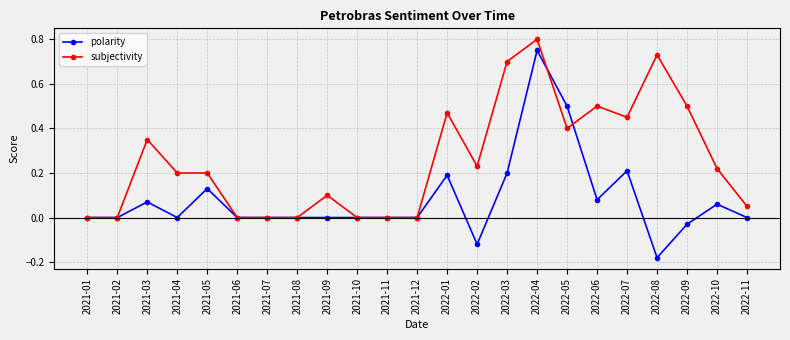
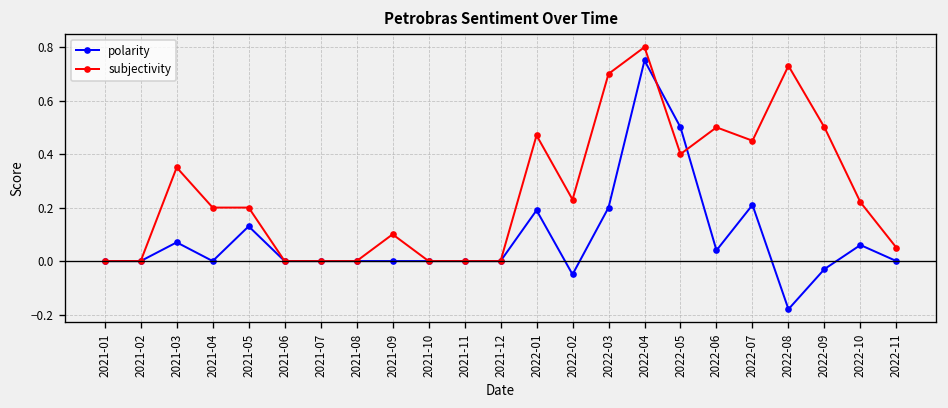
  {
    "polarity": {
      "2021-03": 0.07,
      "2021-04": 0.00,
      "2021-05": 0.13,
      "2021-09": 0.00,
      "2022-01": 0.19,
-     "2022-02": -0.12,
+     "2022-02": -0.05,
      "2022-03": 0.20,
      "2022-04": 0.75,
      "2022-05": 0.50,
-     "2022-06": 0.08,
+     "2022-06": 0.04,
      "2022-07": 0.21,
      "2022-08": -0.18,
      "2022-09": -0.03,
      "2022-10": 0.06,
      "2022-11": 0.00
    },
    "subjectivity": {
      "2021-03": 0.35,
      "2021-04": 0.20,
      "2021-05": 0.20,
      "2021-09": 0.10,
      "2022-01": 0.47,
      "2022-02": 0.23,
      "2022-03": 0.70,
      "2022-04": 0.80,
      "2022-05": 0.40,
      "2022-06": 0.50,
      "2022-07": 0.45,
      "2022-08": 0.73,
      "2022-09": 0.50,
      "2022-10": 0.22,
      "2022-11": 0.05
    }
  }
